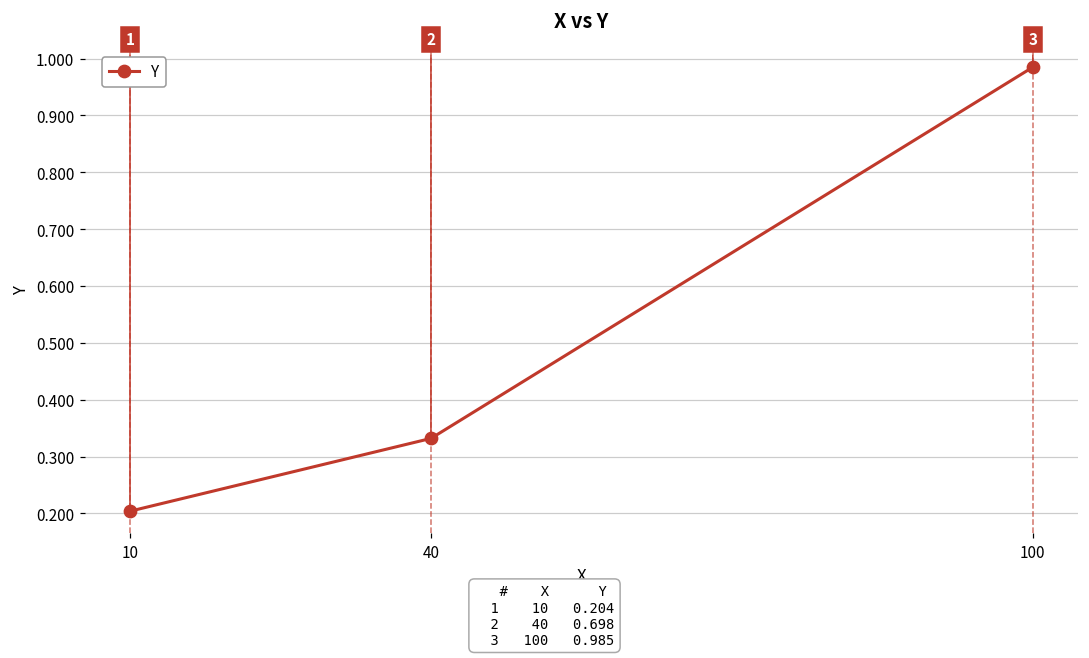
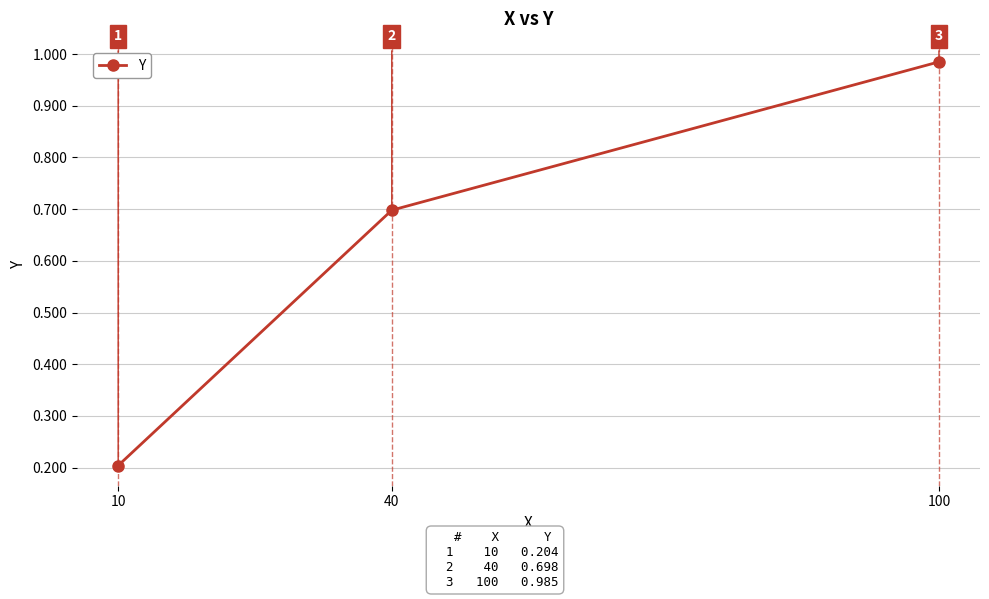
  {
    "10": 0.20,
-   "40": 0.33
+   "40": 0.70
  }
